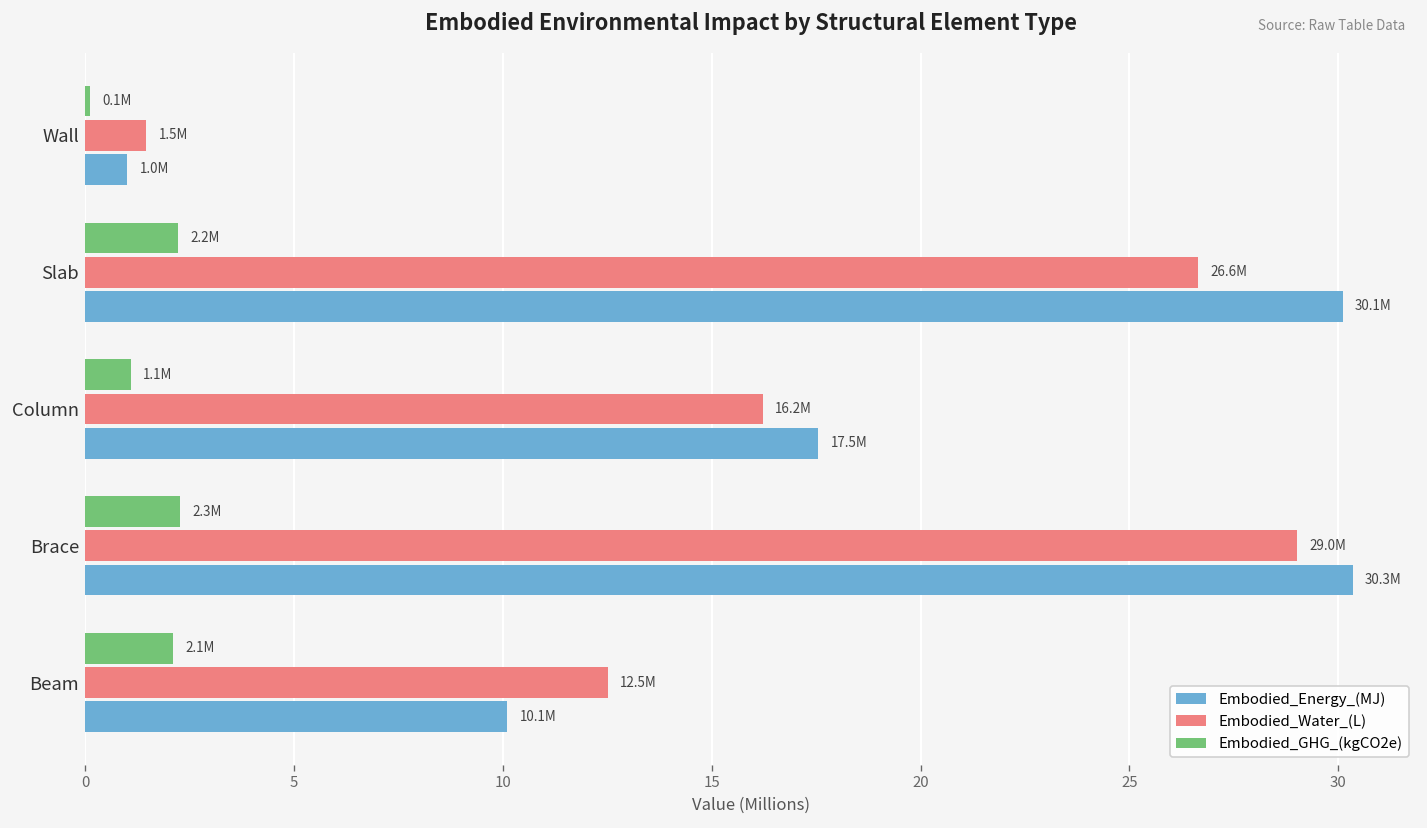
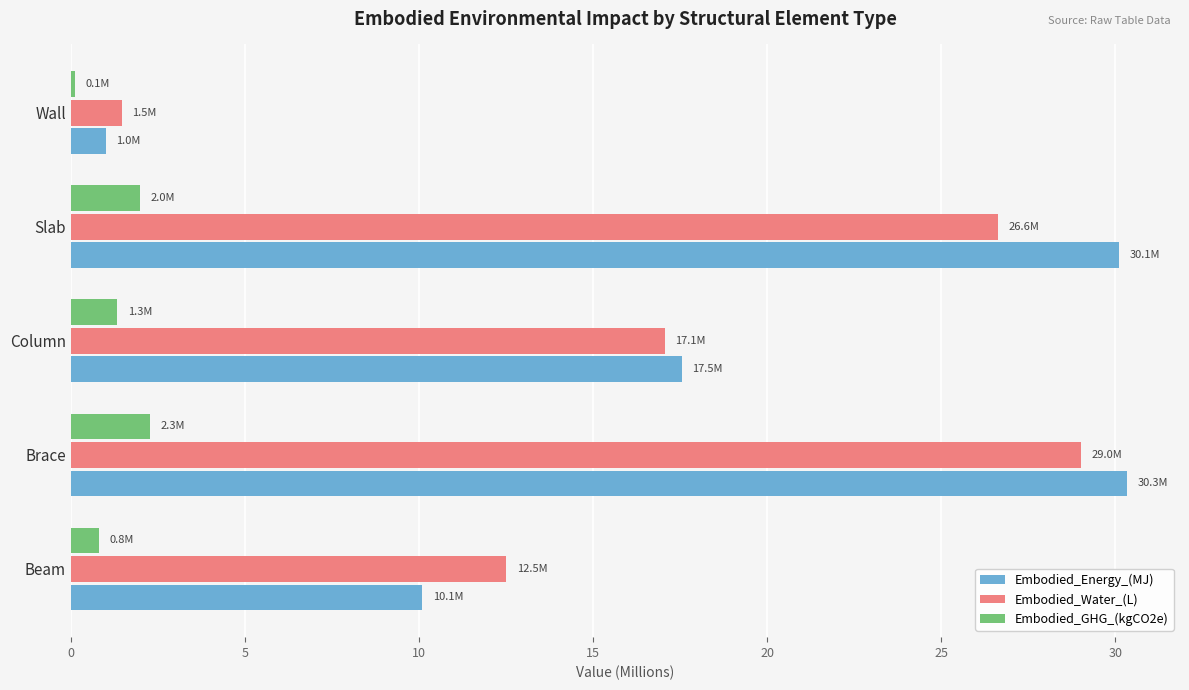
  {
    "Embodied_Energy_(MJ)": {
      "Wall": "1.0M",
      "Slab": "30.1M",
      "Column": "17.5M",
      "Brace": "30.3M",
      "Beam": "10.1M"
    },
    "Embodied_Water_(L)": {
      "Wall": "1.5M",
      "Slab": "26.6M",
-     "Column": "16.2M",
+     "Column": "17.1M",
      "Brace": "29.0M",
      "Beam": "12.5M"
    },
    "Embodied_GHG_(kgCO2e)": {
      "Wall": "0.1M",
-     "Slab": "2.2M",
-     "Column": "1.1M",
+     "Slab": "2.0M",
+     "Column": "1.3M",
      "Brace": "2.3M",
-     "Beam": "2.1M"
+     "Beam": "0.8M"
    }
  }
